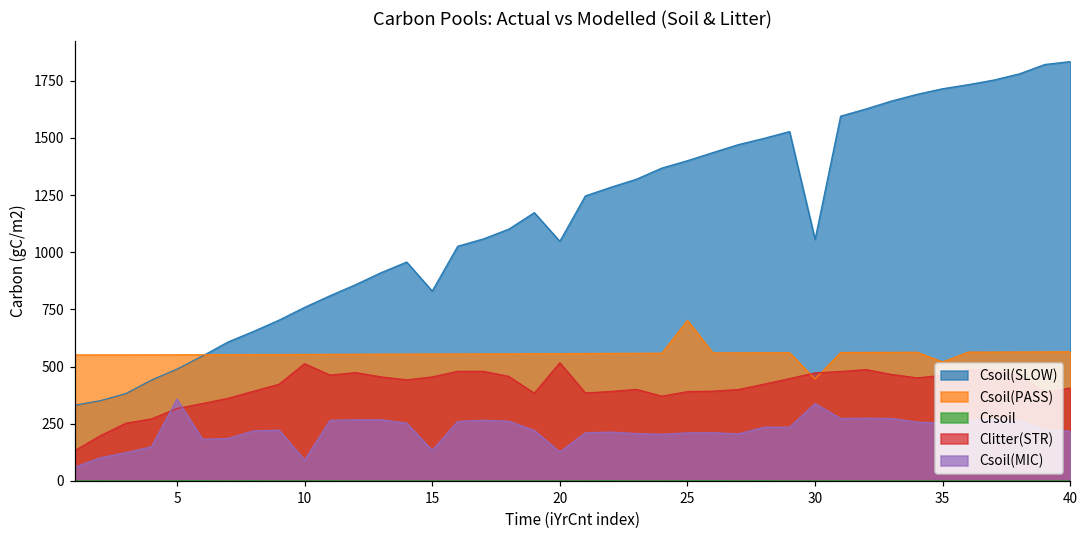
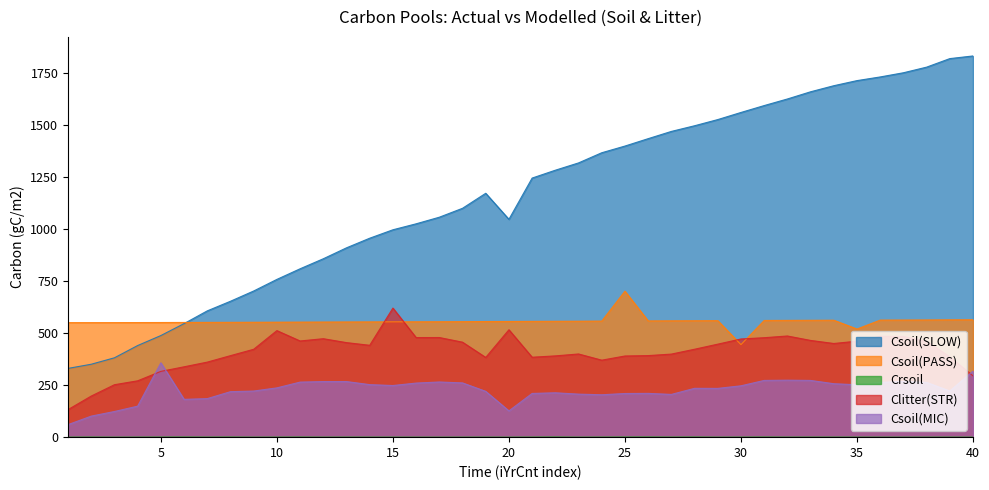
  {
    "Csoil(SLOW)": {
      "5": 490,
      "10": 760,
-     "15": 830,
+     "15": 1000,
      "20": 1050,
      "25": 1400,
-     "30": 1060,
+     "30": 1560,
      "35": 1710,
      "40": 1830
    },
    "Csoil(PASS)": {
      "5": 550,
      "10": 550,
      "15": 550,
      "20": 560,
      "25": 700,
      "30": 450,
      "35": 520,
      "40": 560
    },
    "Crsoil": {
      "5": 0,
      "10": 0,
      "15": 0,
      "20": 0,
      "25": 0,
      "30": 0,
      "35": 0,
      "40": 0
    },
    "Clitter(STR)": {
      "5": 320,
      "10": 510,
-     "15": 450,
+     "15": 620,
      "20": 520,
      "25": 390,
      "30": 470,
-     "40": 410
+     "40": 290
    },
    "Csoil(MIC)": {
      "5": 360,
-     "10": 90,
-     "15": 130,
+     "10": 240,
+     "15": 250,
      "20": 130,
      "25": 210,
-     "30": 340,
-     "40": 220
+     "30": 250,
+     "40": 320
    }
  }
